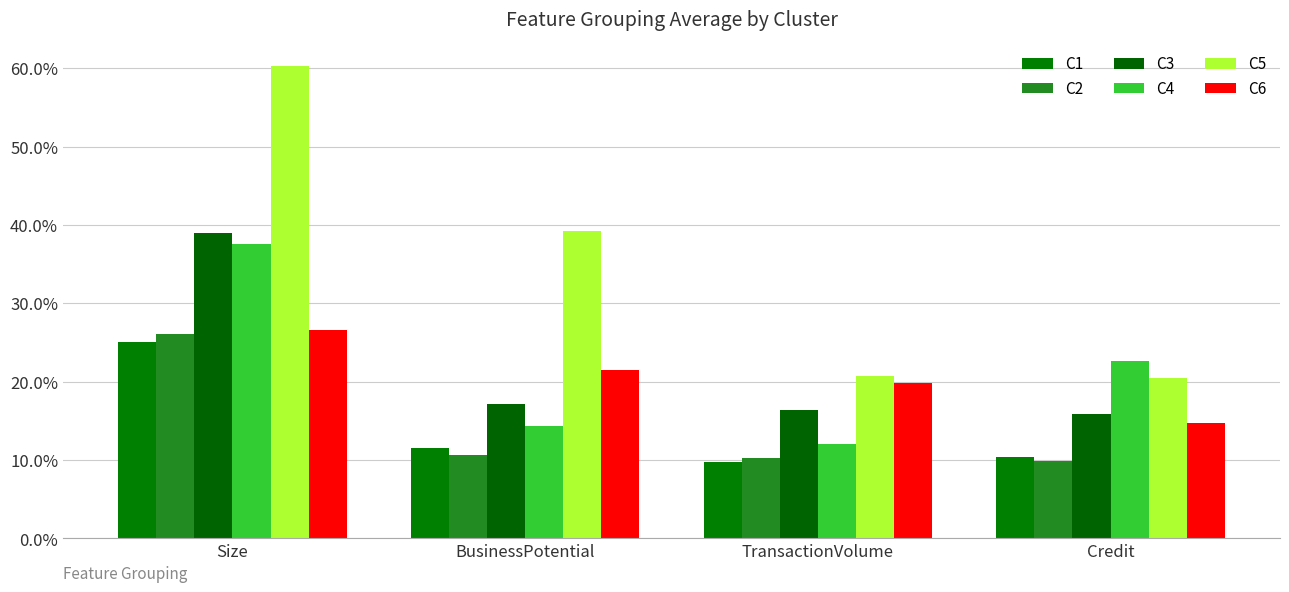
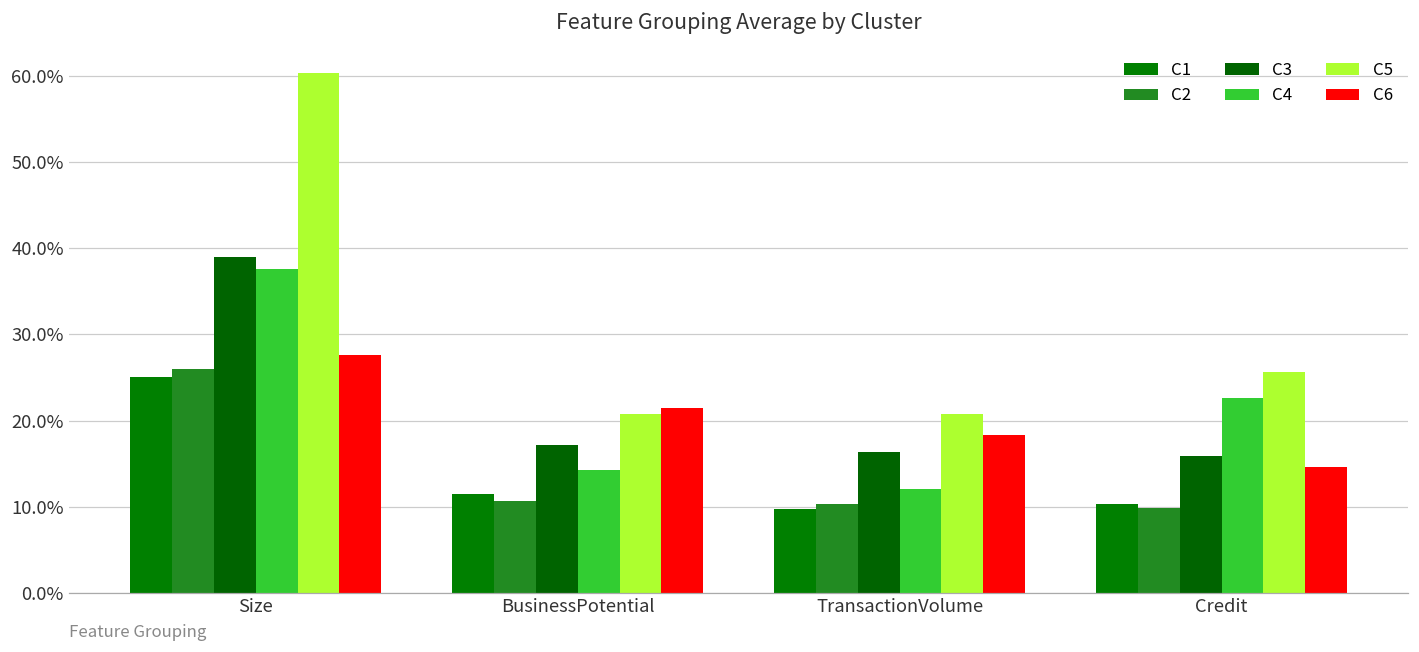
  {
    "C4": {
      "Size": "38%",
      "BusinessPotential": "14%",
      "TransactionVolume": "12%",
      "Credit": "23%"
    },
    "C5": {
      "Size": "60%",
-     "BusinessPotential": "39%",
+     "BusinessPotential": "21%",
      "TransactionVolume": "21%",
-     "Credit": "20%"
+     "Credit": "26%"
    },
    "C6": {
-     "Size": "27%",
+     "Size": "28%",
      "BusinessPotential": "21%",
-     "TransactionVolume": "20%",
+     "TransactionVolume": "18%",
      "Credit": "15%"
    }
  }
